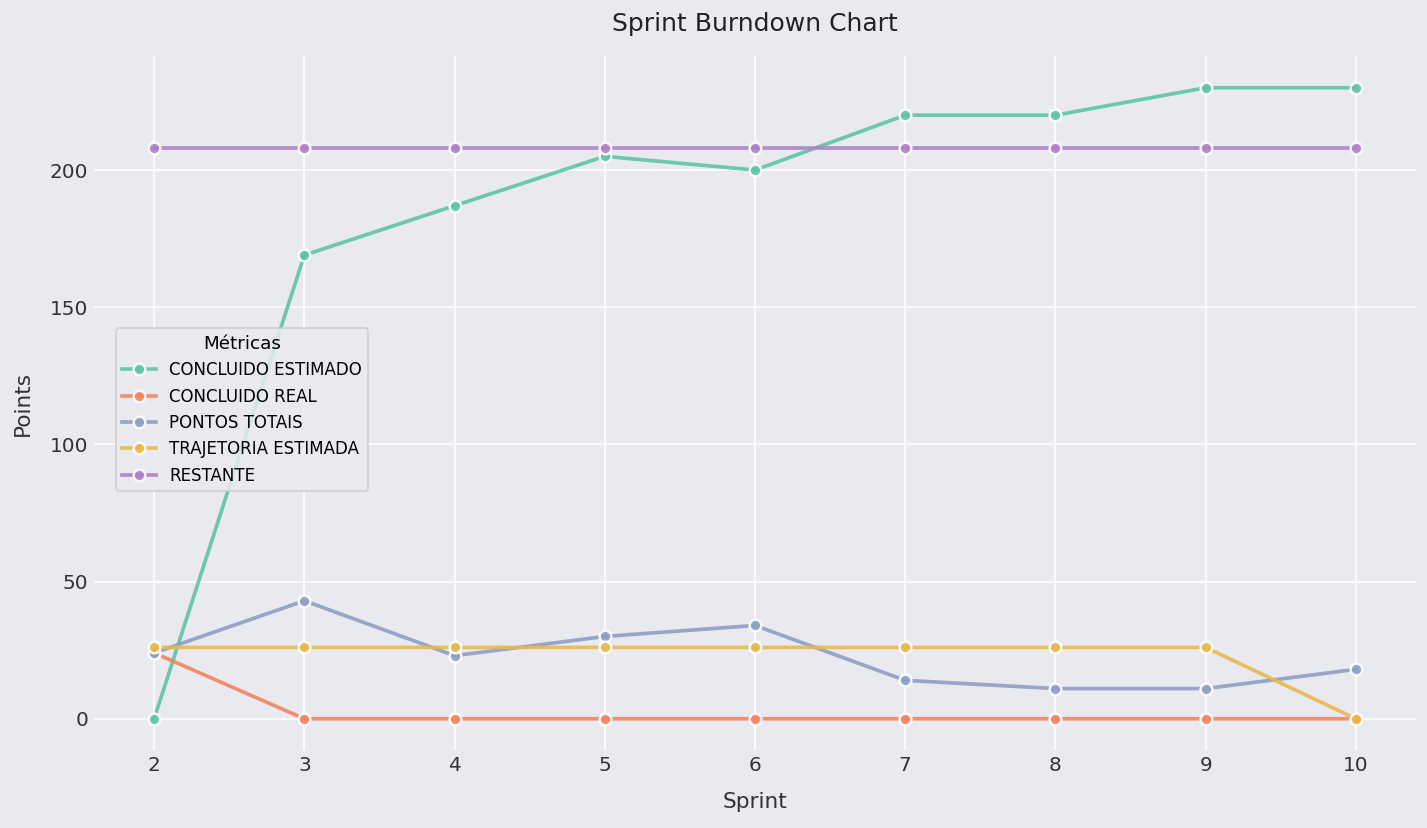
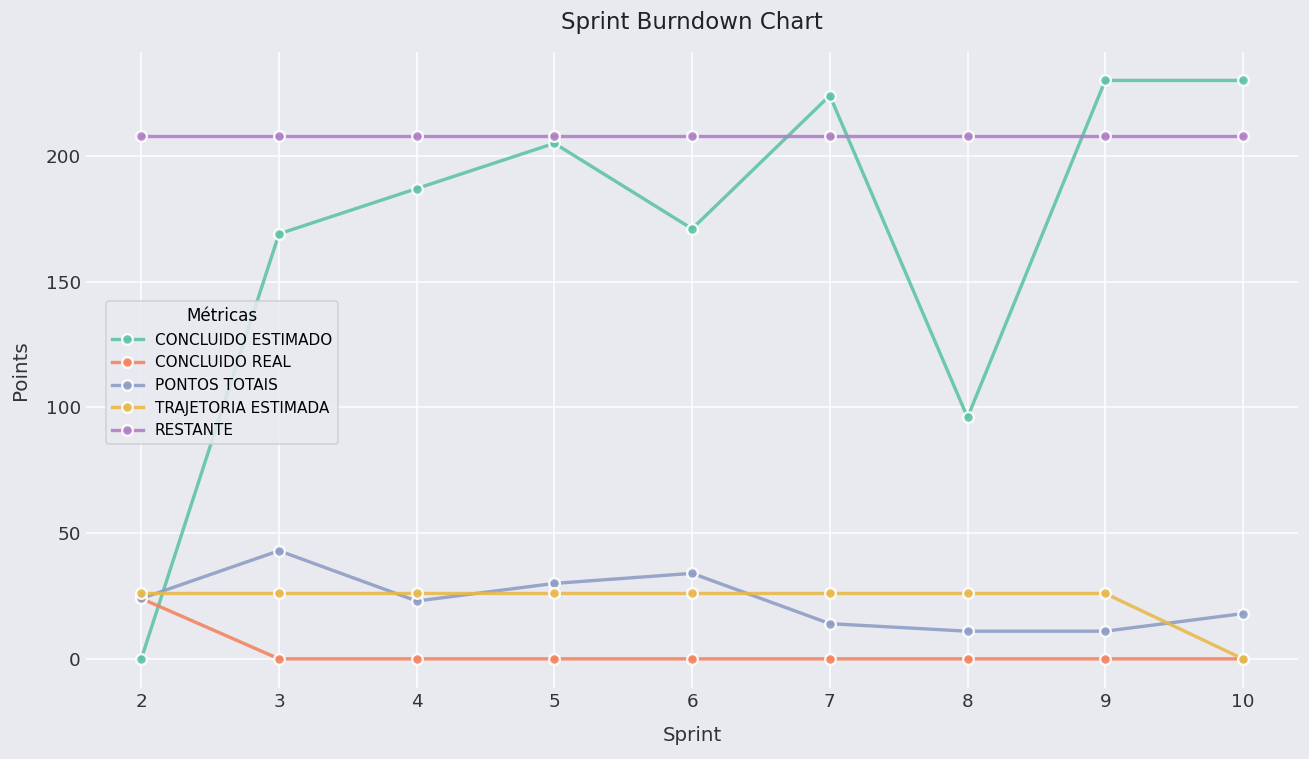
  {
    "CONCLUIDO ESTIMADO": {
      "2": 0,
      "3": 169,
      "4": 187,
      "5": 205,
-     "6": 200,
-     "7": 220,
-     "8": 220,
+     "6": 171,
+     "7": 224,
+     "8": 96,
      "9": 230,
      "10": 230
    }
  }
